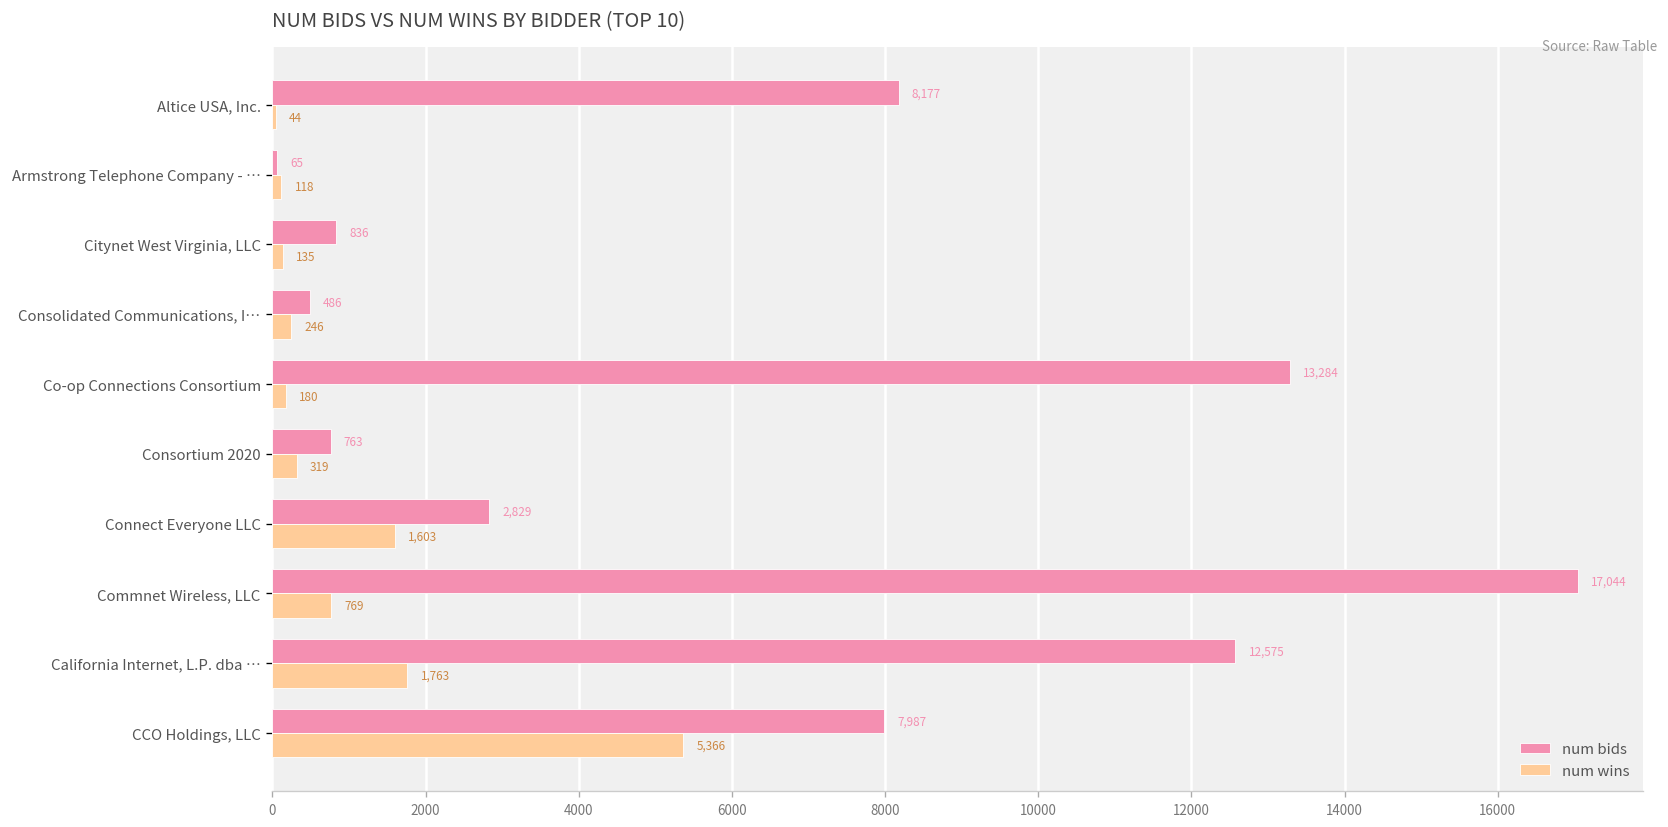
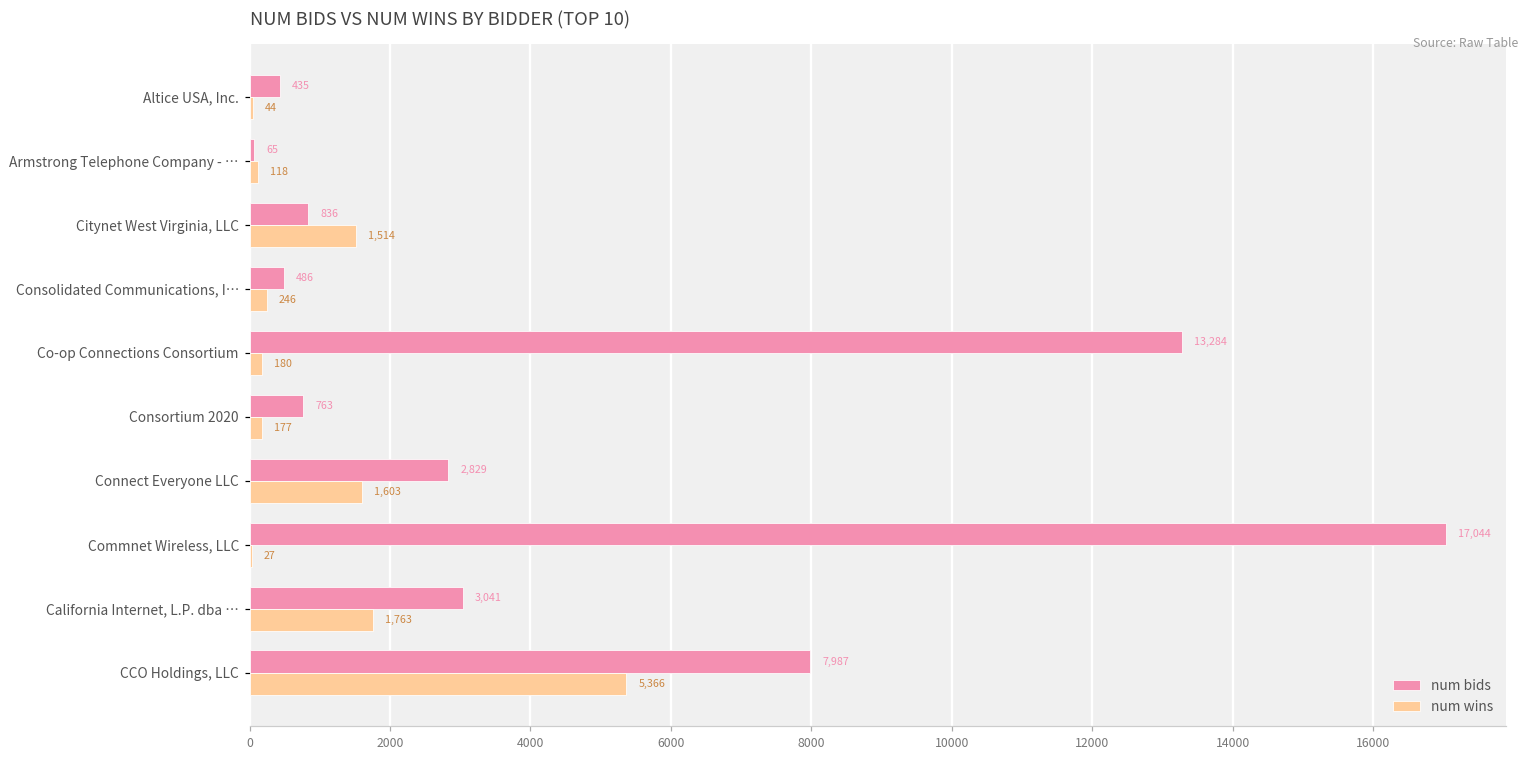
  {
    "num bids": {
-     "Altice USA, Inc.": "8,177",
+     "Altice USA, Inc.": "435",
      "Armstrong Telephone Company - …": "65",
      "Citynet West Virginia, LLC": "836",
      "Consolidated Communications, I…": "486",
      "Co-op Connections Consortium": "13,284",
      "Consortium 2020": "763",
      "Connect Everyone LLC": "2,829",
      "Commnet Wireless, LLC": "17,044",
-     "California Internet, L.P. dba …": "12,575",
+     "California Internet, L.P. dba …": "3,041",
      "CCO Holdings, LLC": "7,987"
    },
    "num wins": {
      "Altice USA, Inc.": "44",
      "Armstrong Telephone Company - …": "118",
-     "Citynet West Virginia, LLC": "135",
+     "Citynet West Virginia, LLC": "1,514",
      "Consolidated Communications, I…": "246",
      "Co-op Connections Consortium": "180",
-     "Consortium 2020": "319",
+     "Consortium 2020": "177",
      "Connect Everyone LLC": "1,603",
-     "Commnet Wireless, LLC": "769",
+     "Commnet Wireless, LLC": "27",
      "California Internet, L.P. dba …": "1,763",
      "CCO Holdings, LLC": "5,366"
    }
  }
